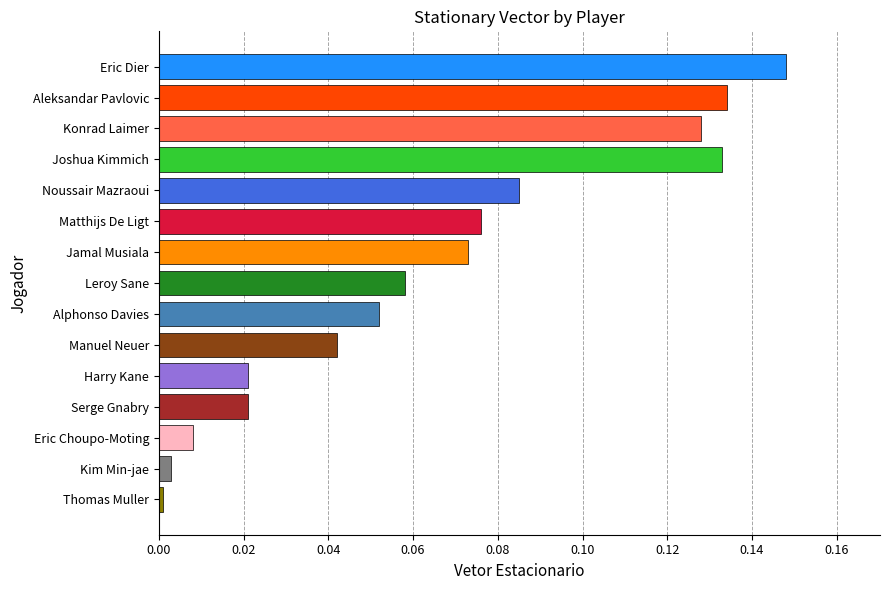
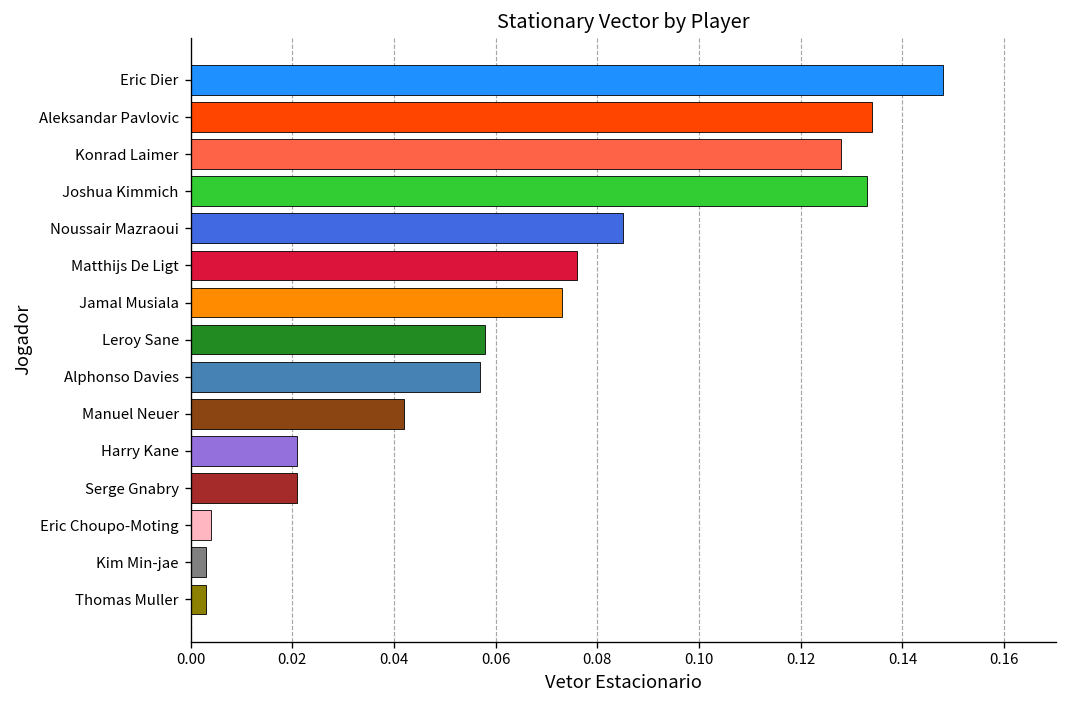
  {
    "Eric Dier": 0.148,
    "Aleksandar Pavlovic": 0.134,
    "Konrad Laimer": 0.128,
    "Joshua Kimmich": 0.133,
    "Noussair Mazraoui": 0.085,
    "Matthijs De Ligt": 0.076,
    "Jamal Musiala": 0.073,
    "Leroy Sane": 0.058,
-   "Alphonso Davies": 0.052,
+   "Alphonso Davies": 0.057,
    "Manuel Neuer": 0.042,
    "Harry Kane": 0.021,
    "Serge Gnabry": 0.021,
-   "Eric Choupo-Moting": 0.008,
+   "Eric Choupo-Moting": 0.004,
    "Kim Min-jae": 0.003,
-   "Thomas Muller": 0.001
+   "Thomas Muller": 0.003
  }
